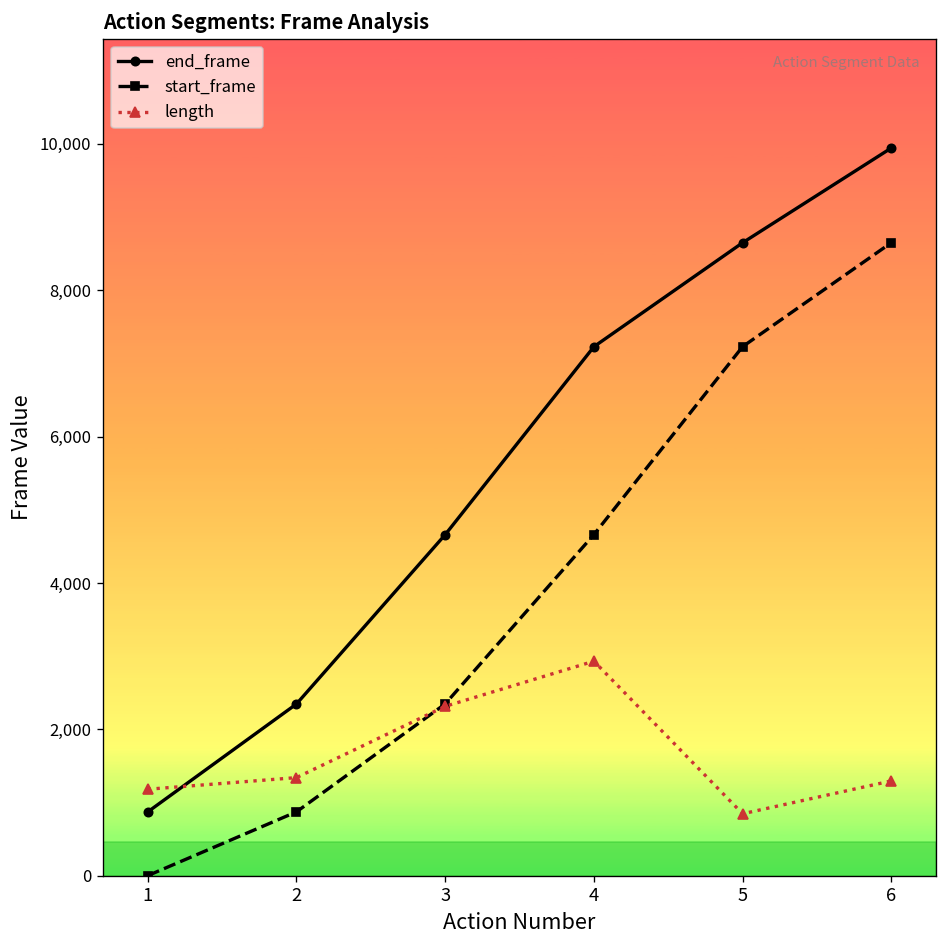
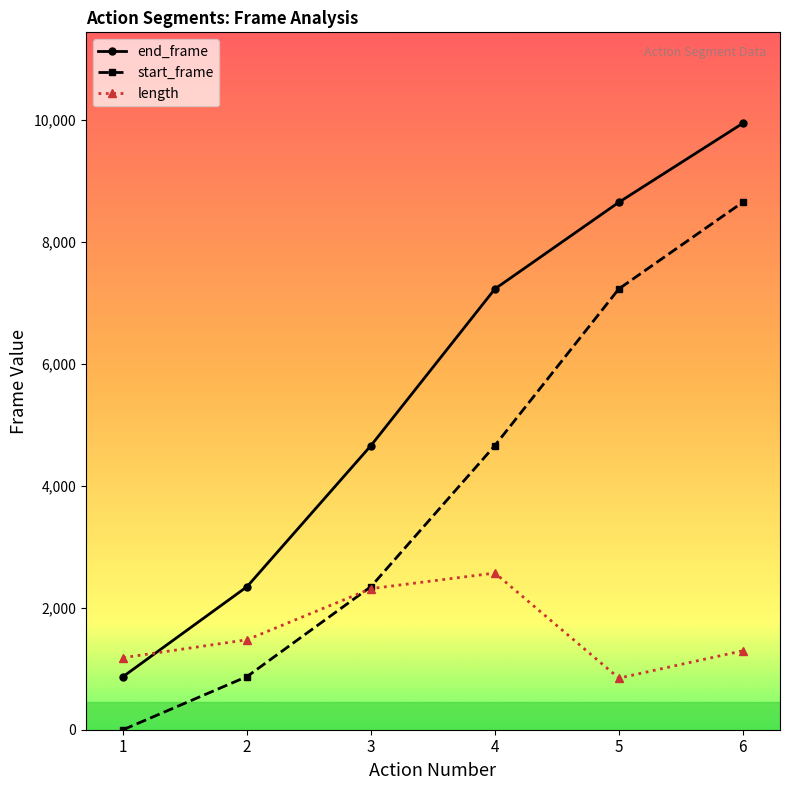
  {
    "length": {
      "1": "1,200",
-     "2": "1,300",
-     "4": "2,900",
+     "2": "1,500",
+     "4": "2,600",
      "5": "800",
      "6": "1,300"
    }
  }
